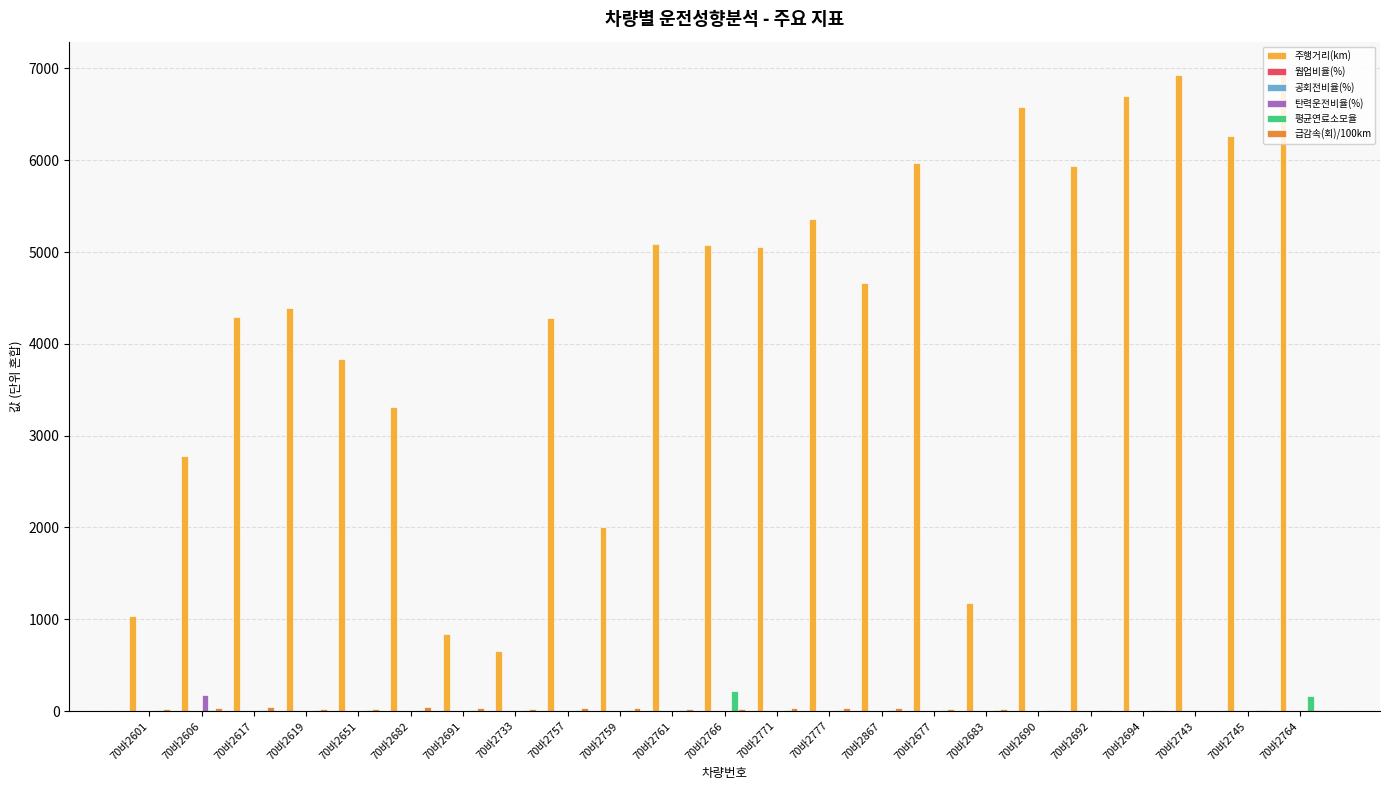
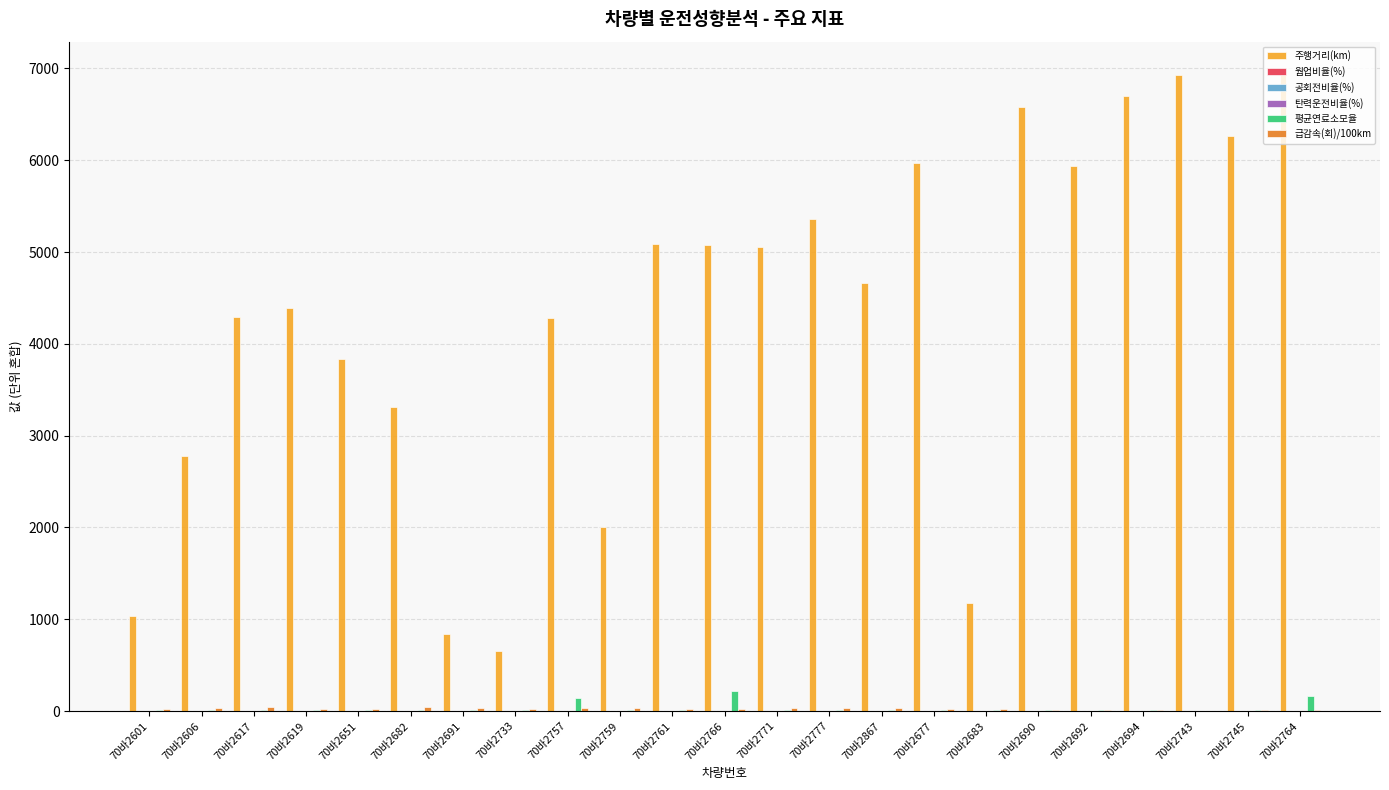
  {
    "탄력운전비율(%)": {
-     "70바2606": 200
+     "70바2606": 0
    },
    "평균연료소모율": {
-     "70바2757": 0,
+     "70바2757": 100,
      "70바2766": 200,
      "70바2764": 200
    }
  }
